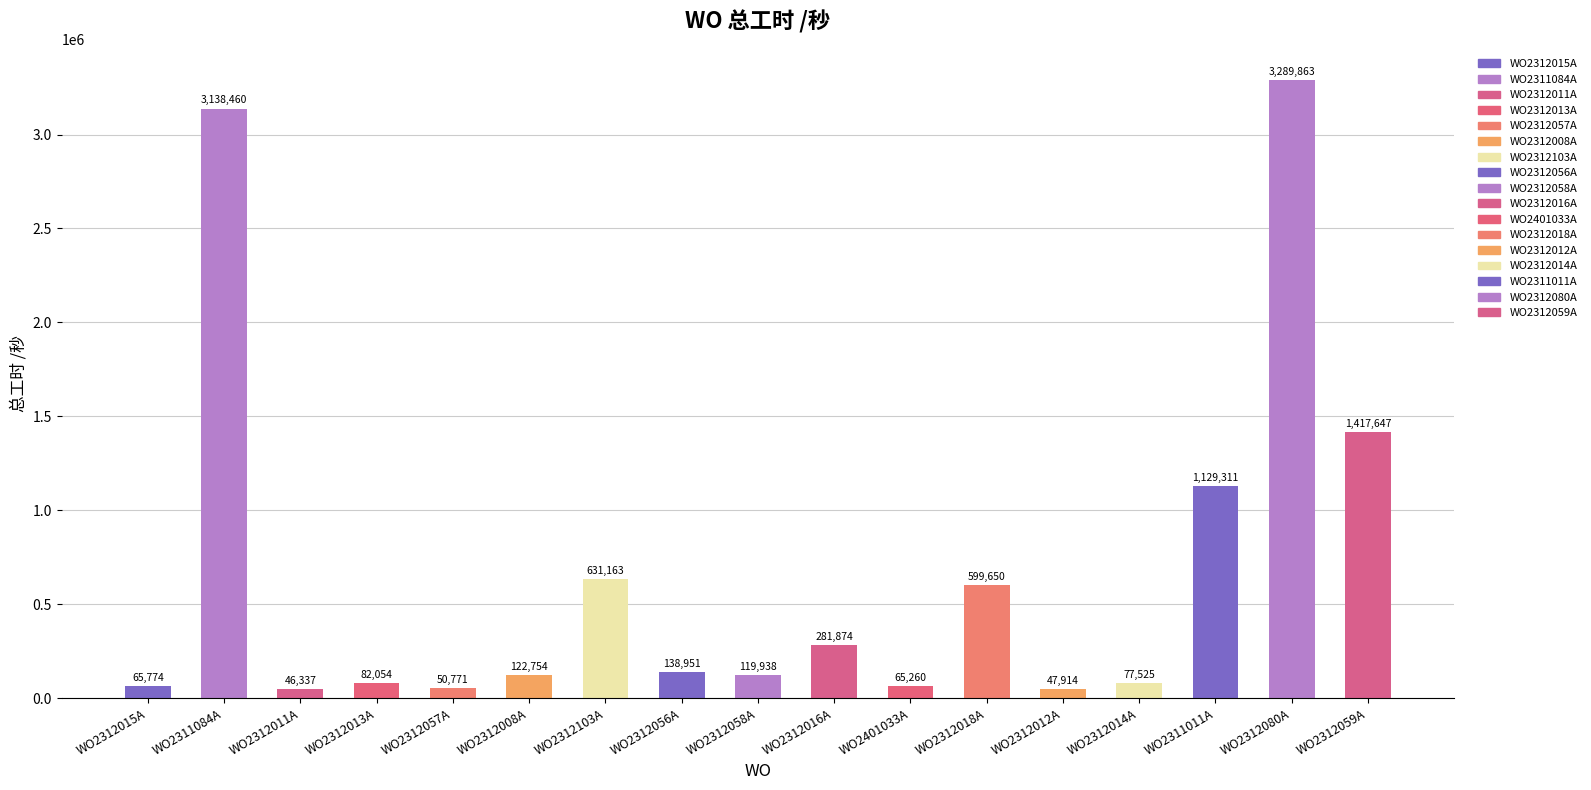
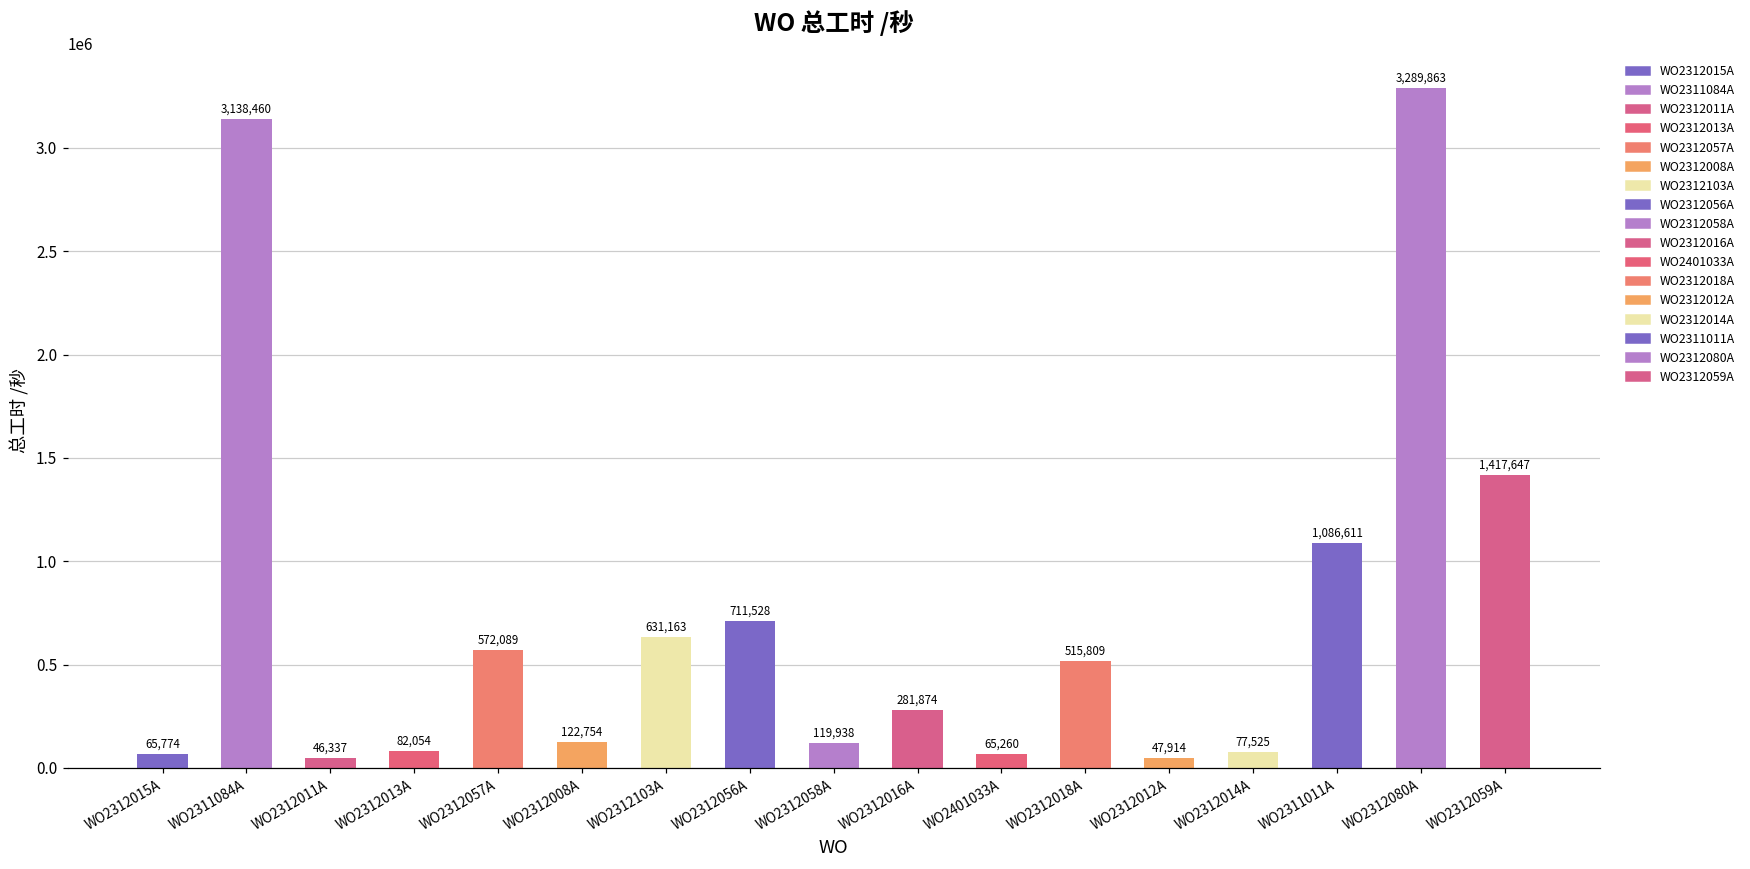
  {
    "WO2312015A": "65,774",
    "WO2311084A": "3,138,460",
    "WO2312011A": "46,337",
    "WO2312013A": "82,054",
-   "WO2312057A": "50,771",
+   "WO2312057A": "572,089",
    "WO2312008A": "122,754",
    "WO2312103A": "631,163",
-   "WO2312056A": "138,951",
+   "WO2312056A": "711,528",
    "WO2312058A": "119,938",
    "WO2312016A": "281,874",
    "WO2401033A": "65,260",
-   "WO2312018A": "599,650",
+   "WO2312018A": "515,809",
    "WO2312012A": "47,914",
    "WO2312014A": "77,525",
-   "WO2311011A": "1,129,311",
+   "WO2311011A": "1,086,611",
    "WO2312080A": "3,289,863",
    "WO2312059A": "1,417,647"
  }
